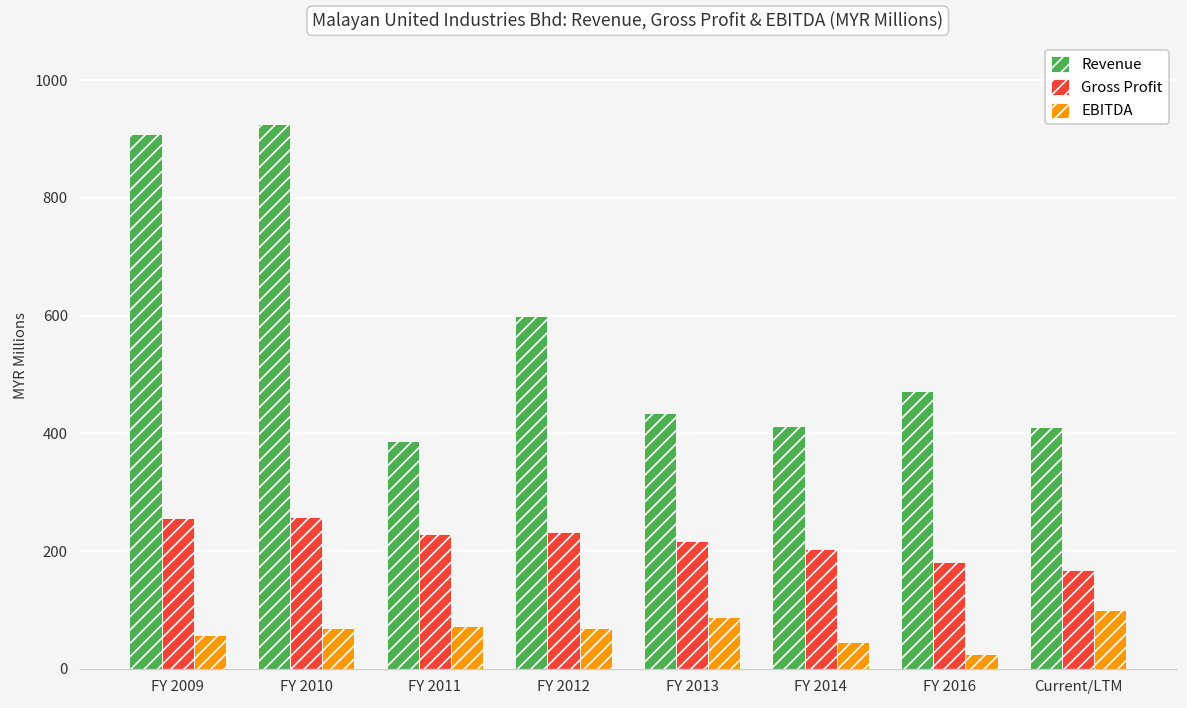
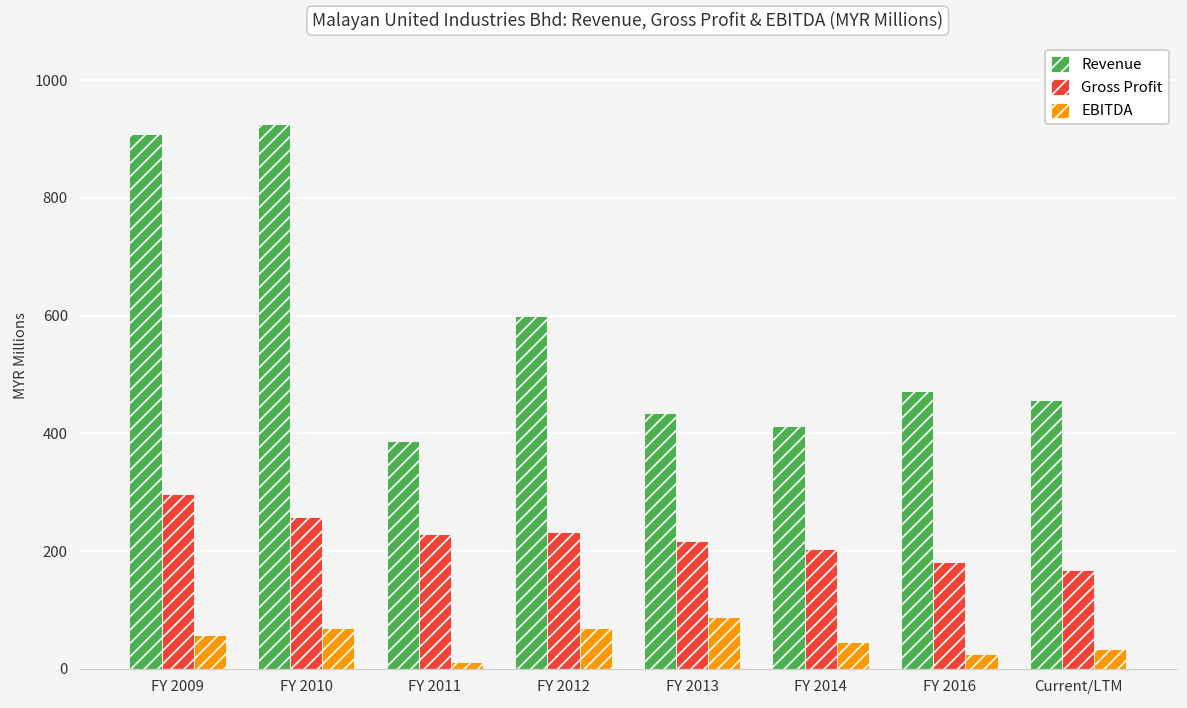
  {
    "Revenue": {
      "FY 2009": 910,
      "FY 2010": 920,
      "FY 2011": 390,
      "FY 2012": 600,
      "FY 2013": 430,
      "FY 2014": 410,
      "FY 2016": 470,
-     "Current/LTM": 410
+     "Current/LTM": 460
    },
    "Gross Profit": {
-     "FY 2009": 260,
+     "FY 2009": 300,
      "FY 2010": 260,
      "FY 2011": 230,
      "FY 2012": 230,
      "FY 2013": 220,
      "FY 2014": 200,
      "FY 2016": 180,
      "Current/LTM": 170
    },
    "EBITDA": {
      "FY 2009": 60,
      "FY 2010": 70,
-     "FY 2011": 70,
+     "FY 2011": 10,
      "FY 2012": 70,
      "FY 2013": 90,
      "FY 2014": 50,
      "FY 2016": 20,
-     "Current/LTM": 100
+     "Current/LTM": 30
    }
  }
